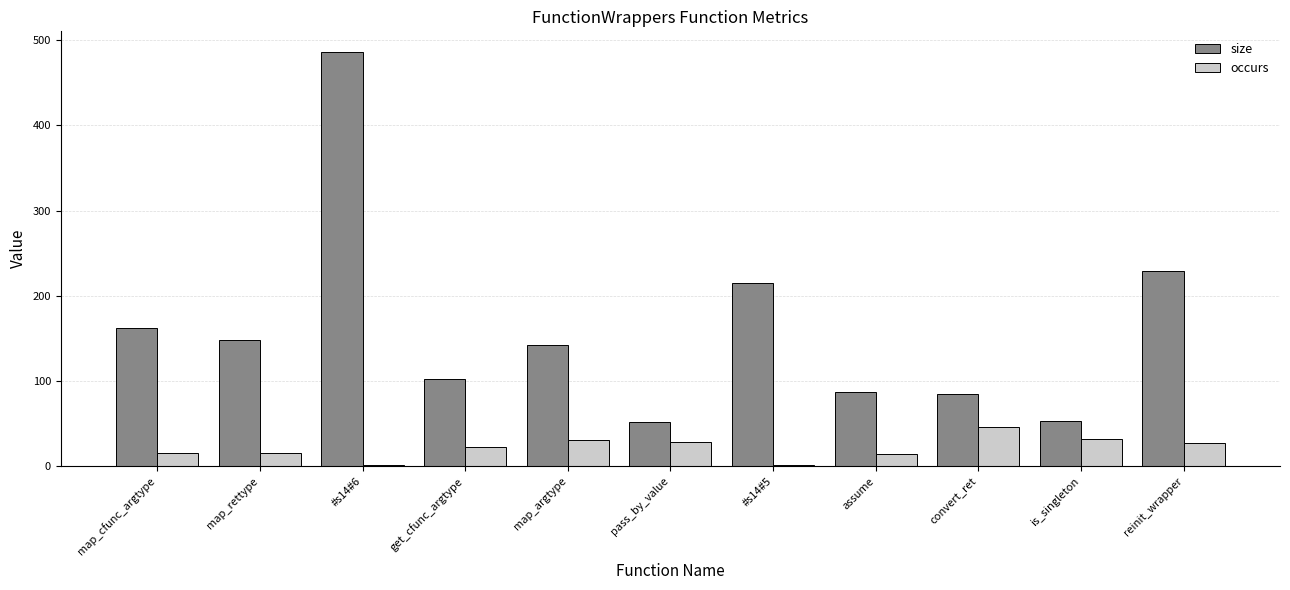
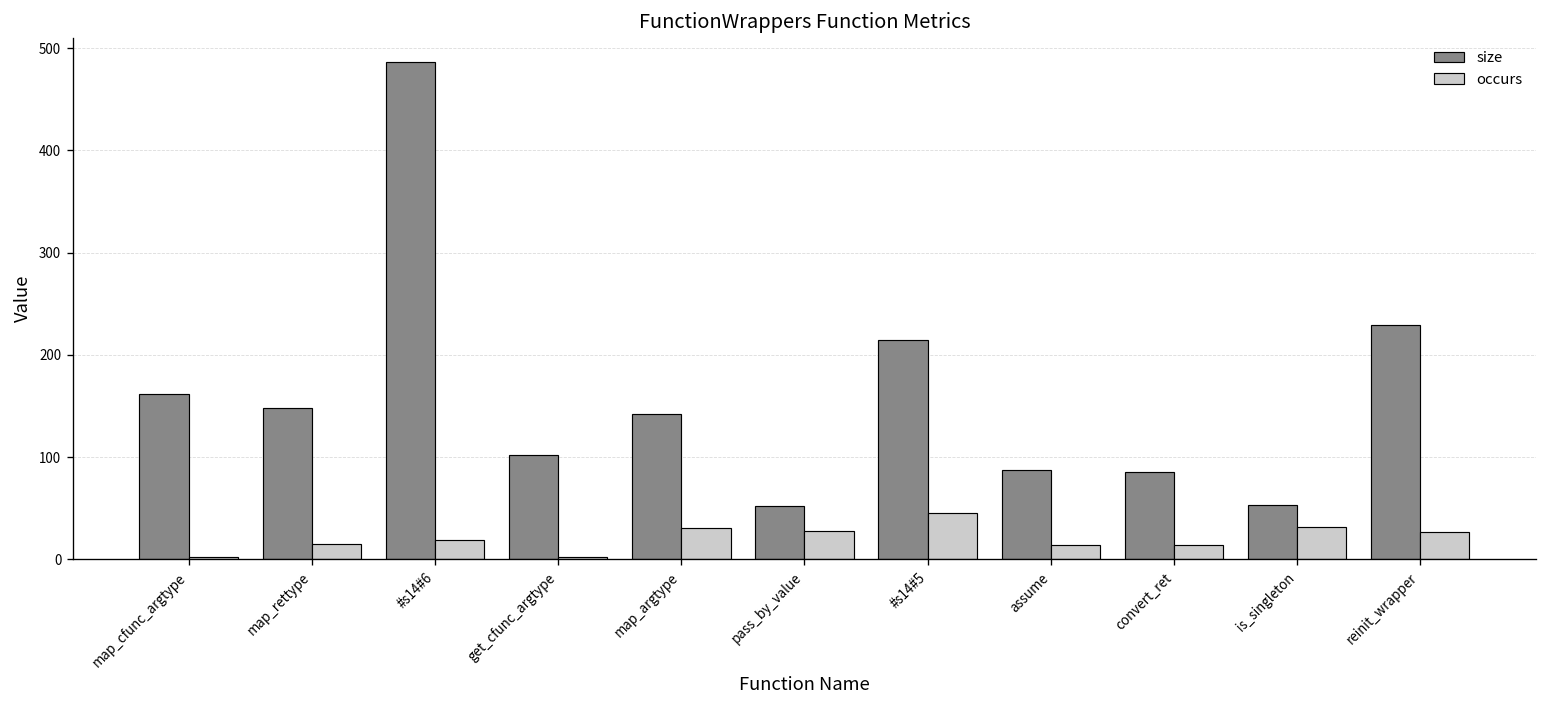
  {
    "size": {
      "map_cfunc_argtype": 160,
      "map_rettype": 150,
      "#s14#6": 490,
      "get_cfunc_argtype": 100,
      "map_argtype": 140,
      "pass_by_value": 50,
      "#s14#5": 220,
      "assume": 90,
      "convert_ret": 90,
      "is_singleton": 50,
      "reinit_wrapper": 230
    },
    "occurs": {
-     "map_cfunc_argtype": 20,
+     "map_cfunc_argtype": 0,
      "map_rettype": 20,
-     "#s14#6": 0,
-     "get_cfunc_argtype": 20,
+     "#s14#6": 20,
+     "get_cfunc_argtype": 0,
      "map_argtype": 30,
      "pass_by_value": 30,
-     "#s14#5": 0,
+     "#s14#5": 50,
      "assume": 10,
-     "convert_ret": 50,
+     "convert_ret": 10,
      "is_singleton": 30,
      "reinit_wrapper": 30
    }
  }
